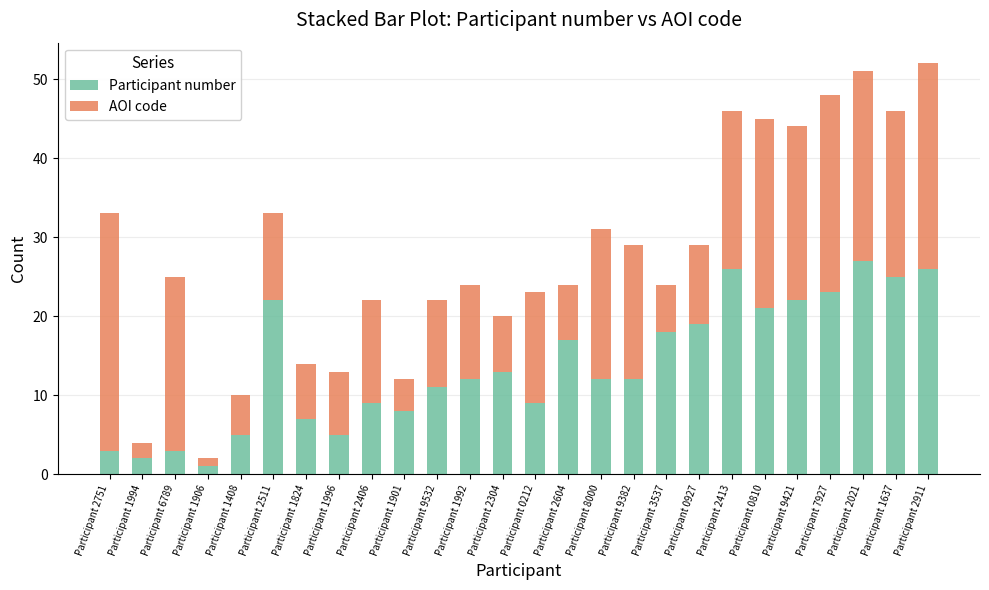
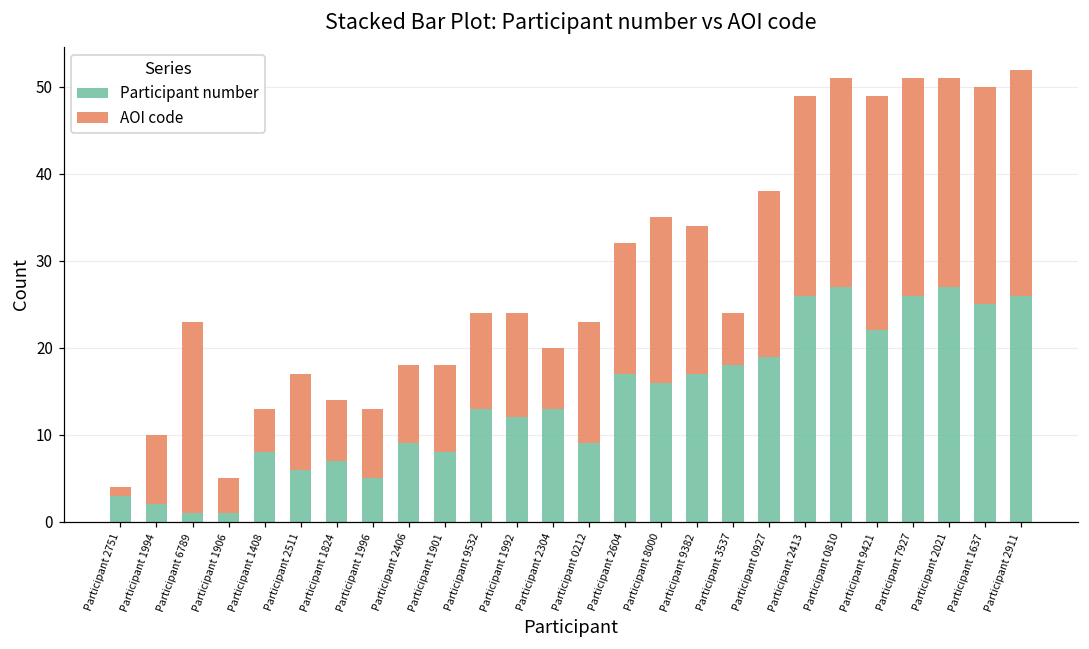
  {
    "Participant number": {
      "Participant 2751": 3,
      "Participant 1994": 2,
-     "Participant 6789": 3,
+     "Participant 6789": 1,
      "Participant 1906": 1,
-     "Participant 1408": 5,
-     "Participant 2511": 22,
+     "Participant 1408": 8,
+     "Participant 2511": 6,
      "Participant 1824": 7,
      "Participant 1996": 5,
      "Participant 2406": 9,
      "Participant 1901": 8,
-     "Participant 9532": 11,
+     "Participant 9532": 13,
      "Participant 1992": 12,
      "Participant 2304": 13,
      "Participant 0212": 9,
      "Participant 2604": 17,
-     "Participant 8000": 12,
-     "Participant 9382": 12,
+     "Participant 8000": 16,
+     "Participant 9382": 17,
      "Participant 3537": 18,
      "Participant 0927": 19,
      "Participant 2413": 26,
-     "Participant 0810": 21,
+     "Participant 0810": 27,
      "Participant 9421": 22,
-     "Participant 7927": 23,
+     "Participant 7927": 26,
      "Participant 2021": 27,
      "Participant 1637": 25,
      "Participant 2911": 26
    },
    "AOI code": {
-     "Participant 2751": 30,
-     "Participant 1994": 2,
+     "Participant 2751": 1,
+     "Participant 1994": 8,
      "Participant 6789": 22,
-     "Participant 1906": 1,
+     "Participant 1906": 4,
      "Participant 1408": 5,
      "Participant 2511": 11,
      "Participant 1824": 7,
      "Participant 1996": 8,
-     "Participant 2406": 13,
-     "Participant 1901": 4,
+     "Participant 2406": 9,
+     "Participant 1901": 10,
      "Participant 9532": 11,
      "Participant 1992": 12,
      "Participant 2304": 7,
      "Participant 0212": 14,
-     "Participant 2604": 7,
+     "Participant 2604": 15,
      "Participant 8000": 19,
      "Participant 9382": 17,
      "Participant 3537": 6,
-     "Participant 0927": 10,
-     "Participant 2413": 20,
+     "Participant 0927": 19,
+     "Participant 2413": 23,
      "Participant 0810": 24,
-     "Participant 9421": 22,
+     "Participant 9421": 27,
      "Participant 7927": 25,
      "Participant 2021": 24,
-     "Participant 1637": 21,
+     "Participant 1637": 25,
      "Participant 2911": 26
    }
  }
